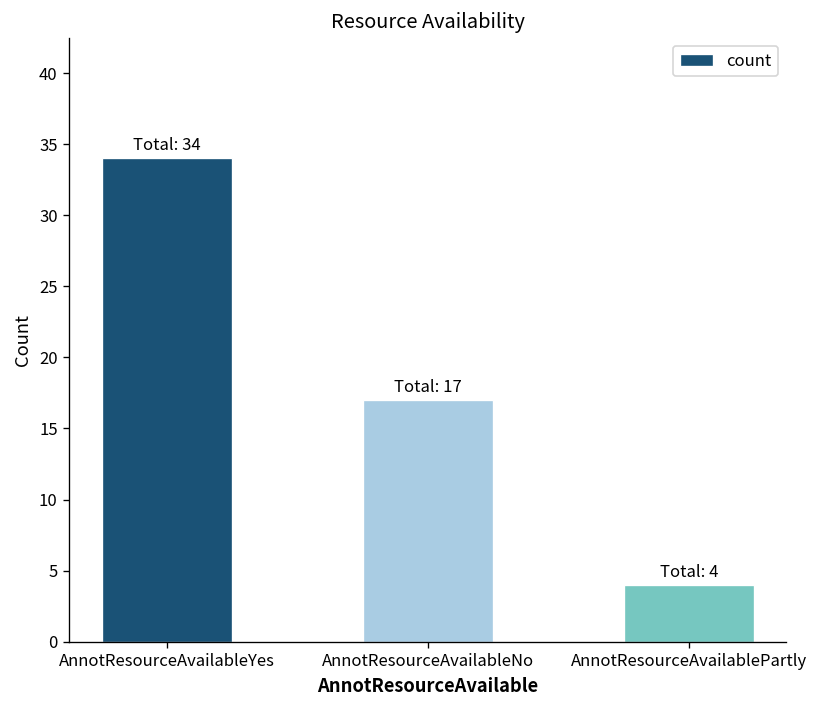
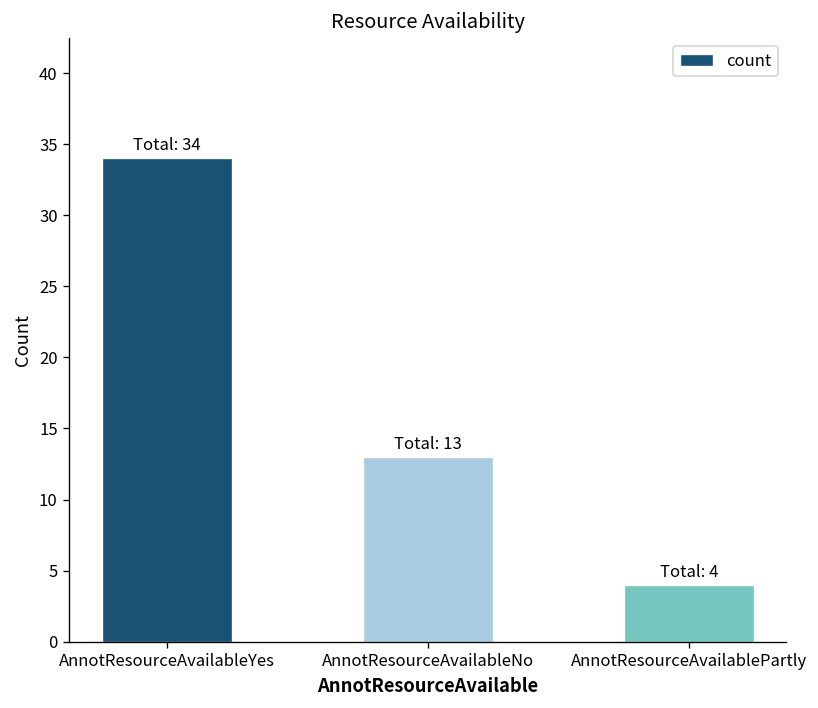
  {
    "AnnotResourceAvailableYes": 34,
-   "AnnotResourceAvailableNo": 17,
+   "AnnotResourceAvailableNo": 13,
    "AnnotResourceAvailablePartly": 4
  }
